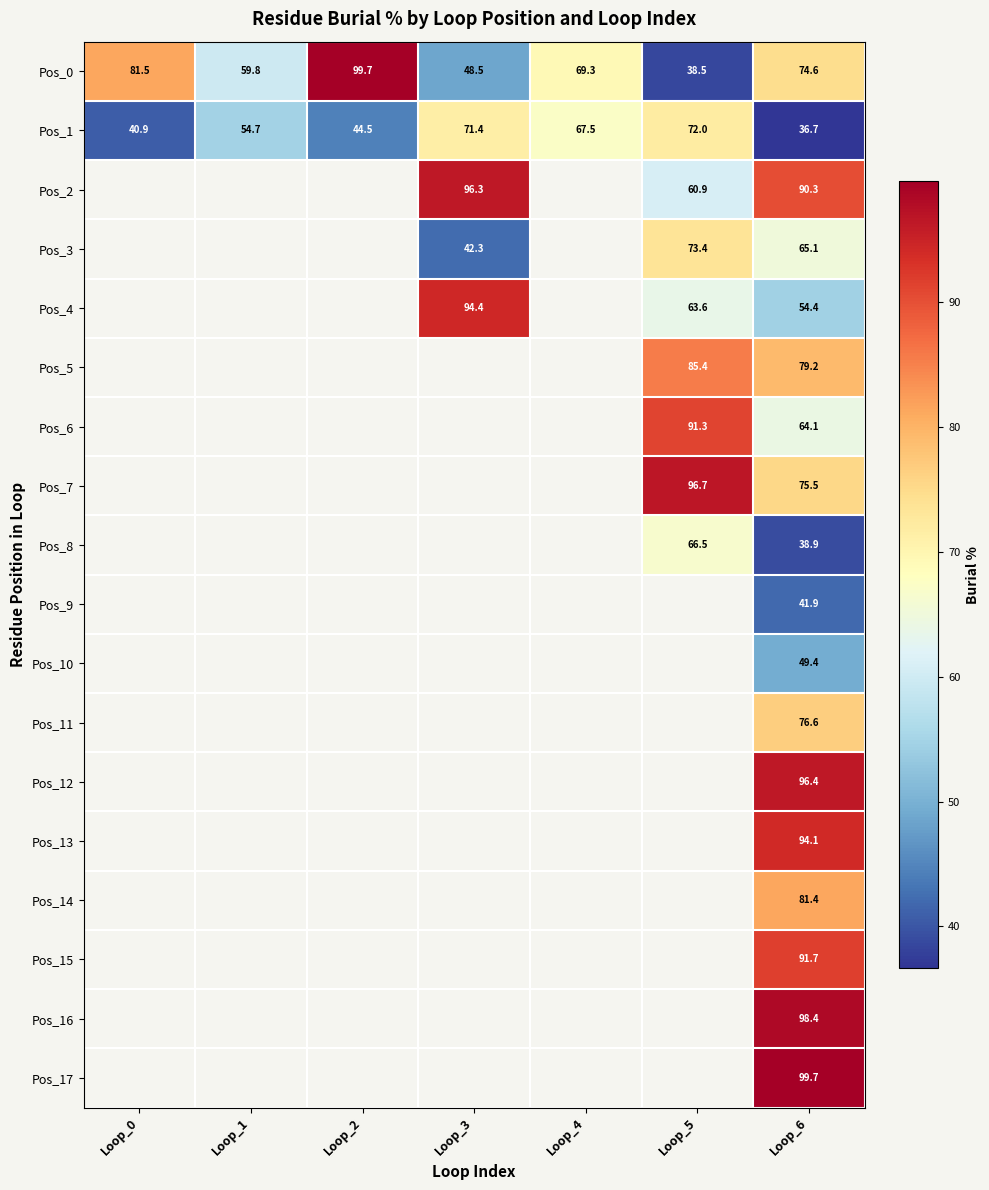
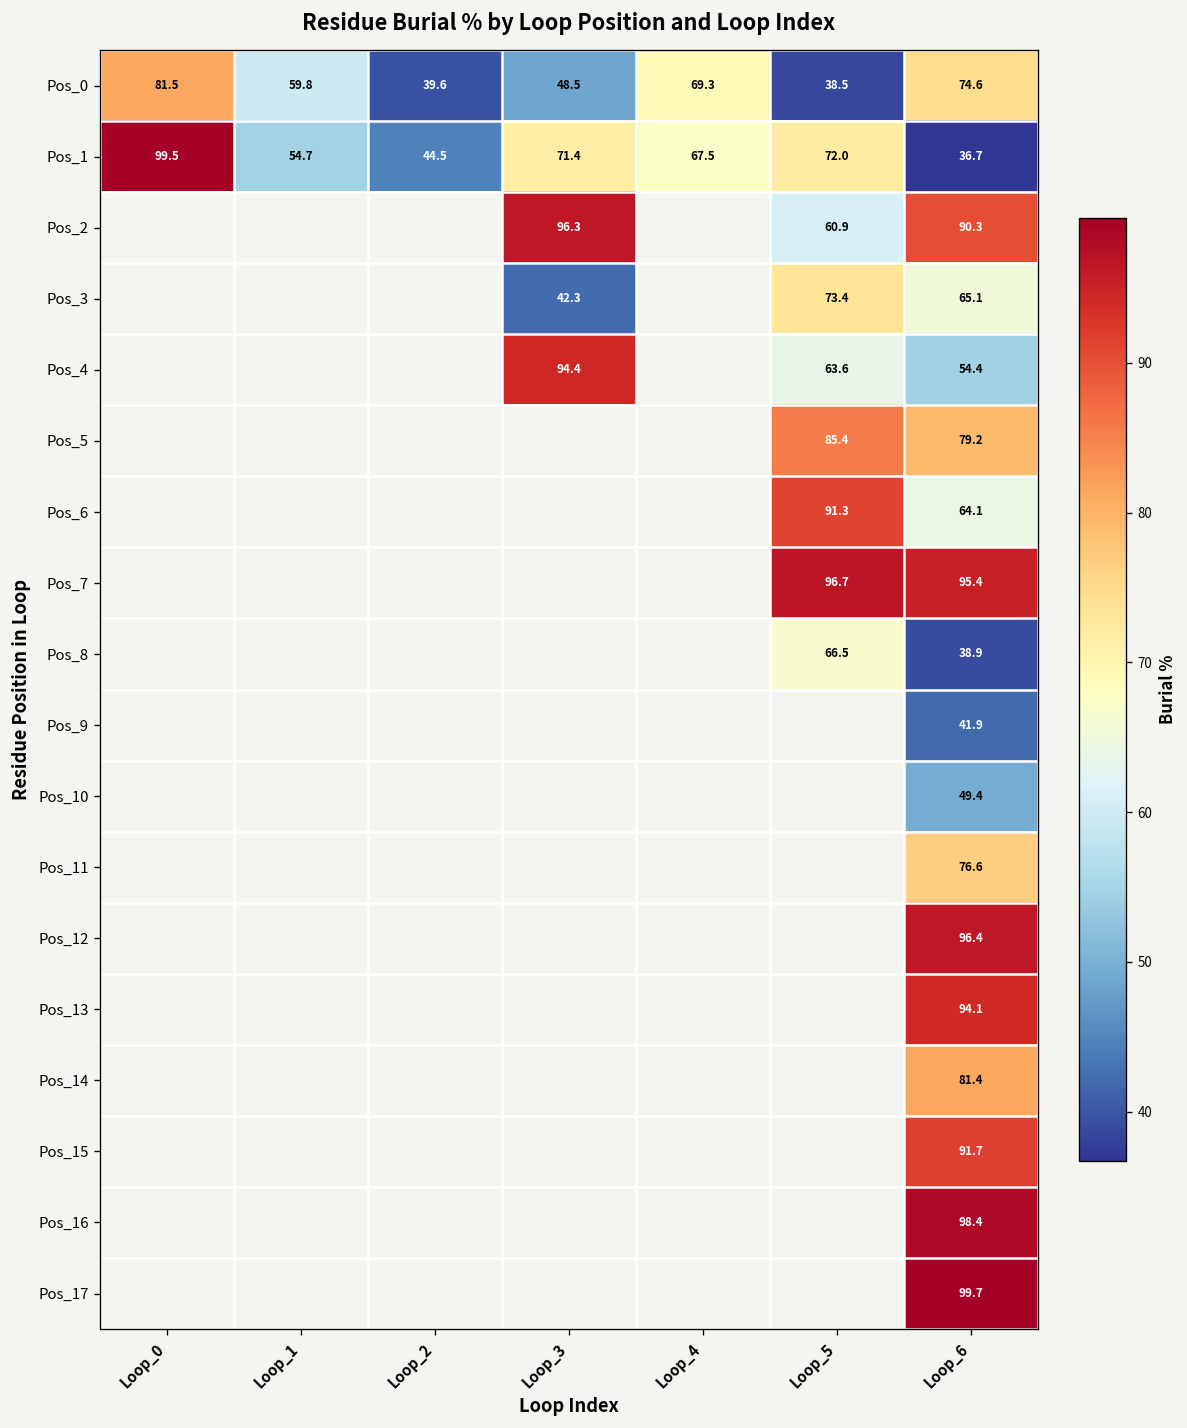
  {
    "Pos_0": {
      "Loop_0": 81.5,
      "Loop_1": 59.8,
-     "Loop_2": 99.7,
+     "Loop_2": 39.6,
      "Loop_3": 48.5,
      "Loop_4": 69.3,
      "Loop_5": 38.5,
      "Loop_6": 74.6
    },
    "Pos_1": {
-     "Loop_0": 40.9,
+     "Loop_0": 99.5,
      "Loop_1": 54.7,
      "Loop_2": 44.5,
      "Loop_3": 71.4,
      "Loop_4": 67.5,
      "Loop_5": 72.0,
      "Loop_6": 36.7
    },
    "Pos_2": {
      "Loop_3": 96.3,
      "Loop_5": 60.9,
      "Loop_6": 90.3
    },
    "Pos_3": {
      "Loop_3": 42.3,
      "Loop_5": 73.4,
      "Loop_6": 65.1
    },
    "Pos_4": {
      "Loop_3": 94.4,
      "Loop_5": 63.6,
      "Loop_6": 54.4
    },
    "Pos_5": {
      "Loop_5": 85.4,
      "Loop_6": 79.2
    },
    "Pos_6": {
      "Loop_5": 91.3,
      "Loop_6": 64.1
    },
    "Pos_7": {
      "Loop_5": 96.7,
-     "Loop_6": 75.5
+     "Loop_6": 95.4
    },
    "Pos_8": {
      "Loop_5": 66.5,
      "Loop_6": 38.9
    },
    "Pos_9": {
      "Loop_6": 41.9
    },
    "Pos_10": {
      "Loop_6": 49.4
    },
    "Pos_11": {
      "Loop_6": 76.6
    },
    "Pos_12": {
      "Loop_6": 96.4
    },
    "Pos_13": {
      "Loop_6": 94.1
    },
    "Pos_14": {
      "Loop_6": 81.4
    },
    "Pos_15": {
      "Loop_6": 91.7
    },
    "Pos_16": {
      "Loop_6": 98.4
    },
    "Pos_17": {
      "Loop_6": 99.7
    }
  }
